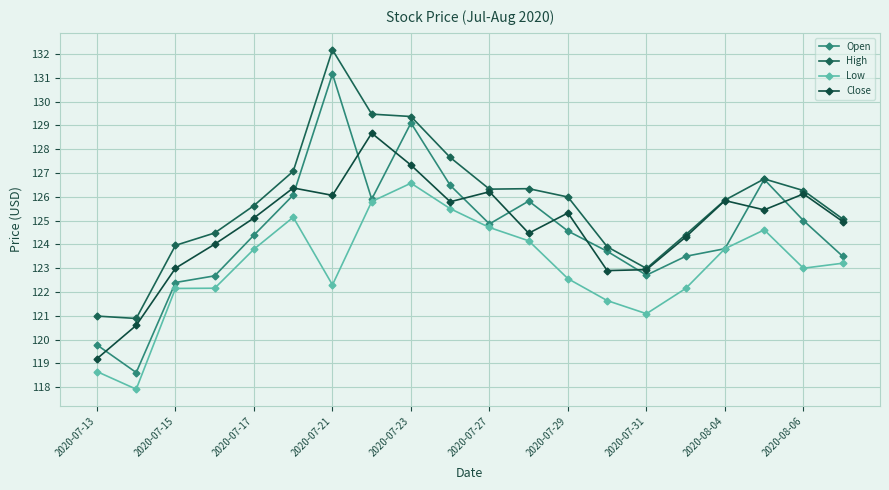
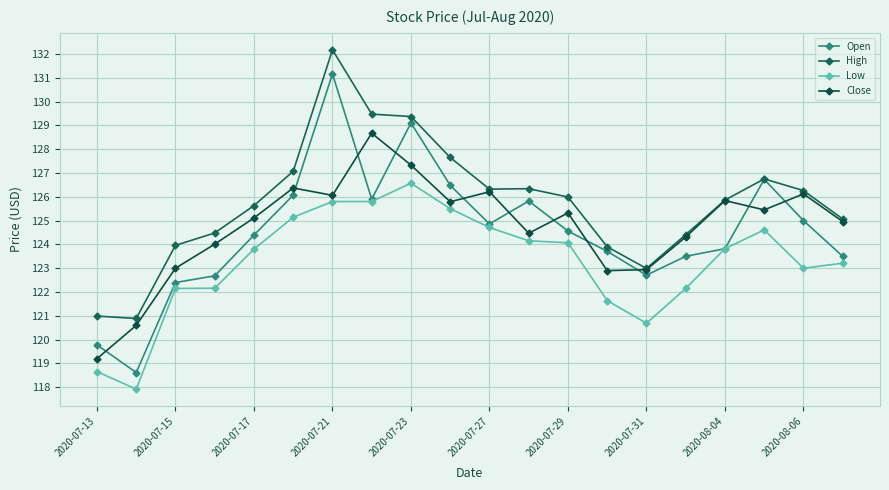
  {
    "Low": {
      "2020-07-13": 118.7,
      "2020-07-15": 122.2,
      "2020-07-17": 123.8,
-     "2020-07-21": 122.3,
+     "2020-07-21": 125.8,
      "2020-07-23": 126.6,
      "2020-07-27": 124.7,
-     "2020-07-29": 122.6,
-     "2020-07-31": 121.1,
+     "2020-07-29": 124.1,
+     "2020-07-31": 120.7,
      "2020-08-06": 123.0
    }
  }
